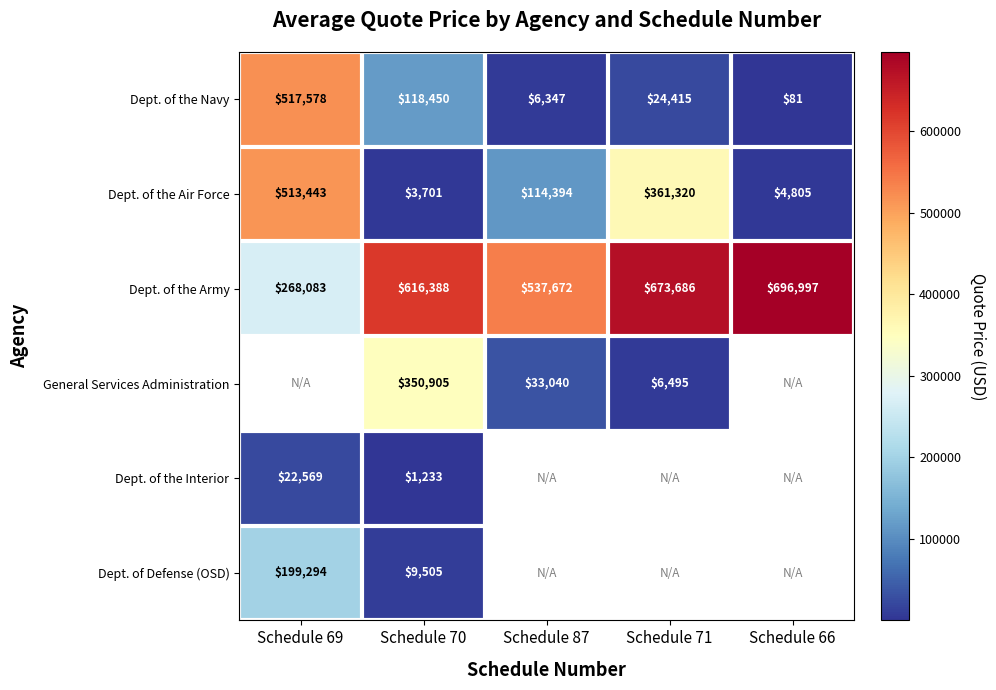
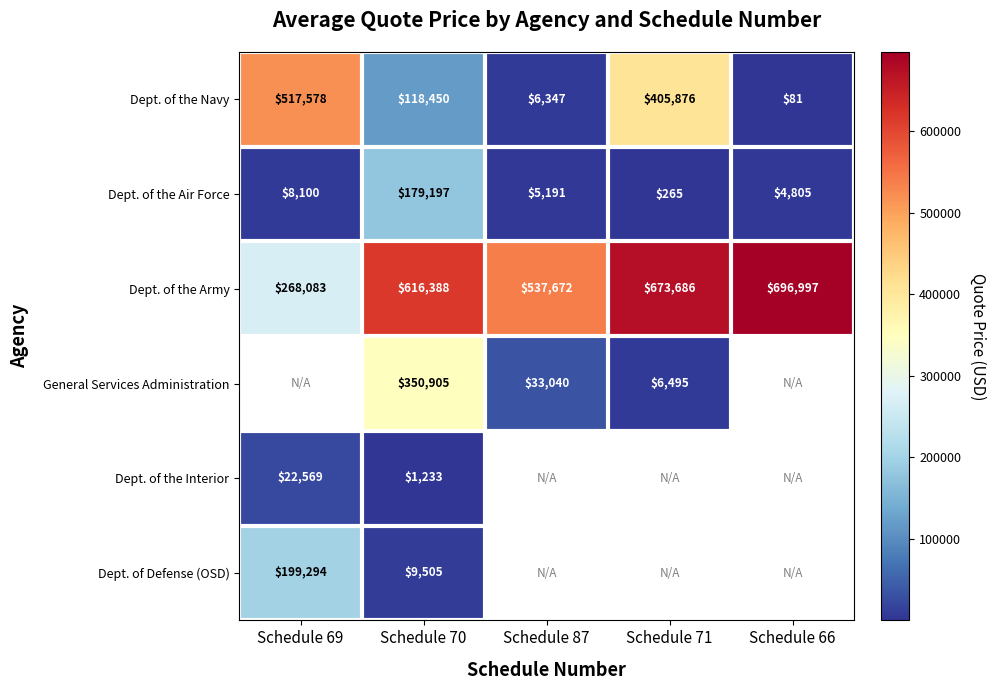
  {
    "Dept. of the Navy": {
      "Schedule 69": "$517,578",
      "Schedule 70": "$118,450",
      "Schedule 87": "$6,347",
-     "Schedule 71": "$24,415",
+     "Schedule 71": "$405,876",
      "Schedule 66": "$81"
    },
    "Dept. of the Air Force": {
-     "Schedule 69": "$513,443",
-     "Schedule 70": "$3,701",
-     "Schedule 87": "$114,394",
-     "Schedule 71": "$361,320",
+     "Schedule 69": "$8,100",
+     "Schedule 70": "$179,197",
+     "Schedule 87": "$5,191",
+     "Schedule 71": "$265",
      "Schedule 66": "$4,805"
    },
    "Dept. of the Army": {
      "Schedule 69": "$268,083",
      "Schedule 70": "$616,388",
      "Schedule 87": "$537,672",
      "Schedule 71": "$673,686",
      "Schedule 66": "$696,997"
    },
    "General Services Administration": {
      "Schedule 70": "$350,905",
      "Schedule 87": "$33,040",
      "Schedule 71": "$6,495"
    },
    "Dept. of the Interior": {
      "Schedule 69": "$22,569",
      "Schedule 70": "$1,233"
    },
    "Dept. of Defense (OSD)": {
      "Schedule 69": "$199,294",
      "Schedule 70": "$9,505"
    }
  }
